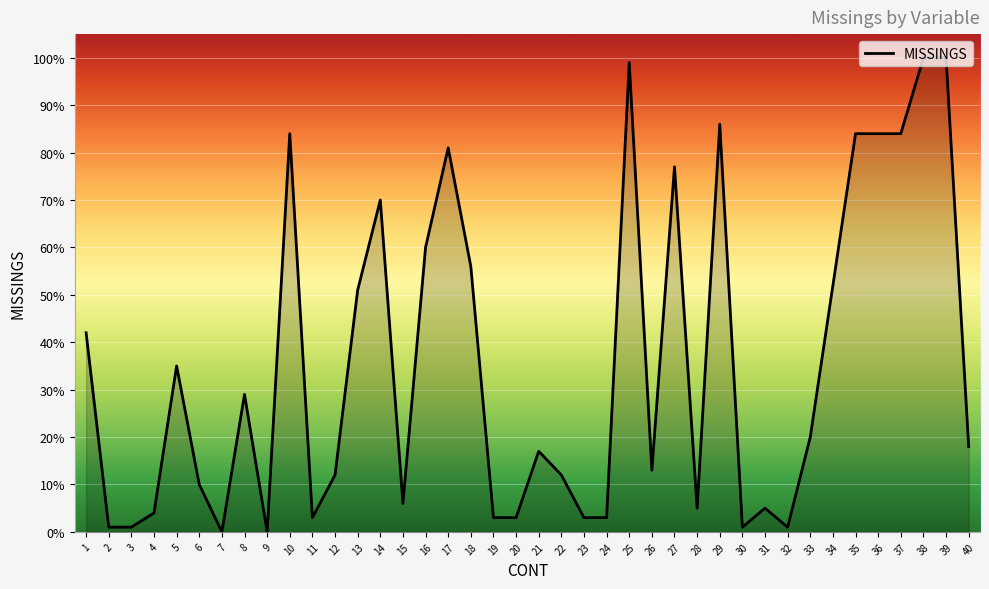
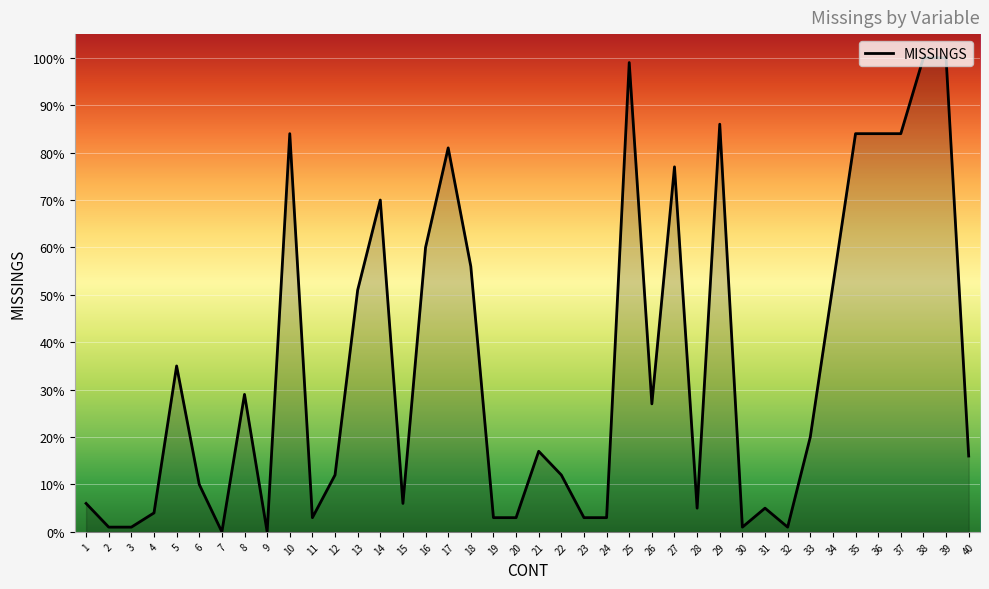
  {
-   "1": "42%",
+   "1": "6%",
    "2": "1%",
    "3": "1%",
    "4": "4%",
    "5": "35%",
    "6": "10%",
    "7": "0%",
    "8": "29%",
    "9": "0%",
    "10": "84%",
    "11": "3%",
    "12": "12%",
    "13": "51%",
    "14": "70%",
    "15": "6%",
    "16": "60%",
    "17": "81%",
    "18": "56%",
    "19": "3%",
    "20": "3%",
    "21": "17%",
    "22": "12%",
    "23": "3%",
    "24": "3%",
    "25": "99%",
-   "26": "13%",
+   "26": "27%",
    "27": "77%",
    "28": "5%",
    "29": "86%",
    "30": "1%",
    "31": "5%",
    "32": "1%",
    "33": "20%",
    "34": "52%",
    "35": "84%",
    "36": "84%",
    "37": "84%",
-   "40": "18%"
+   "40": "16%"
  }
